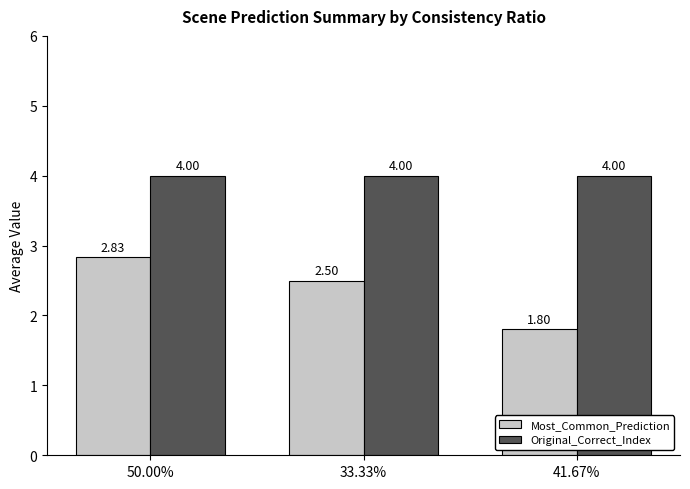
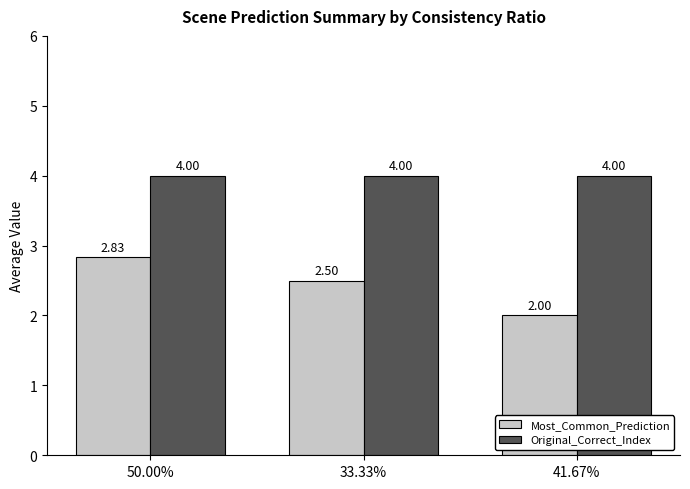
  {
    "Most_Common_Prediction": {
      "50.00%": 2.83,
      "33.33%": 2.50,
-     "41.67%": 1.80
+     "41.67%": 2.00
    },
    "Original_Correct_Index": {
      "50.00%": 4.00,
      "33.33%": 4.00,
      "41.67%": 4.00
    }
  }
